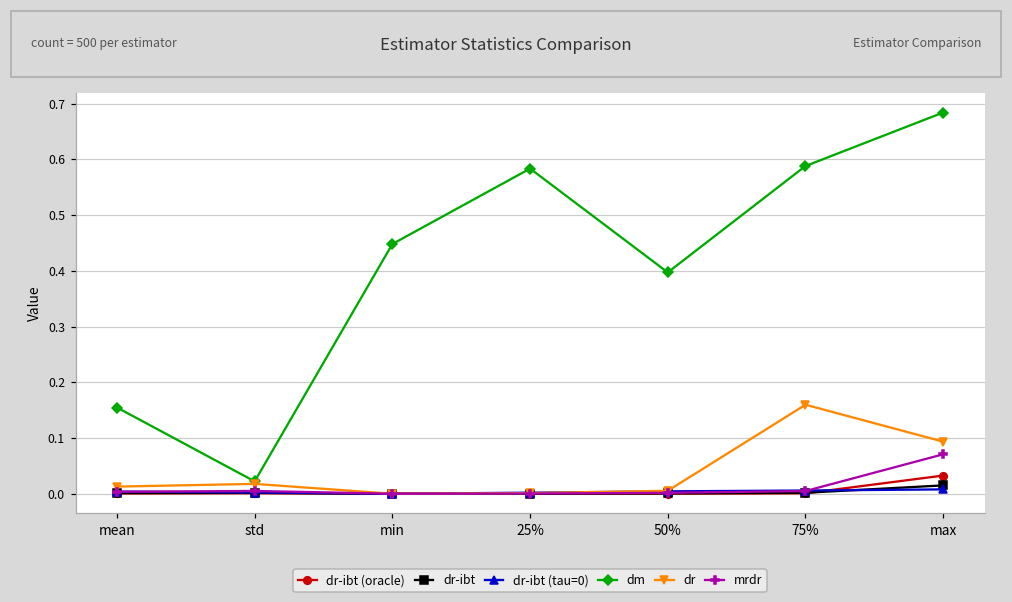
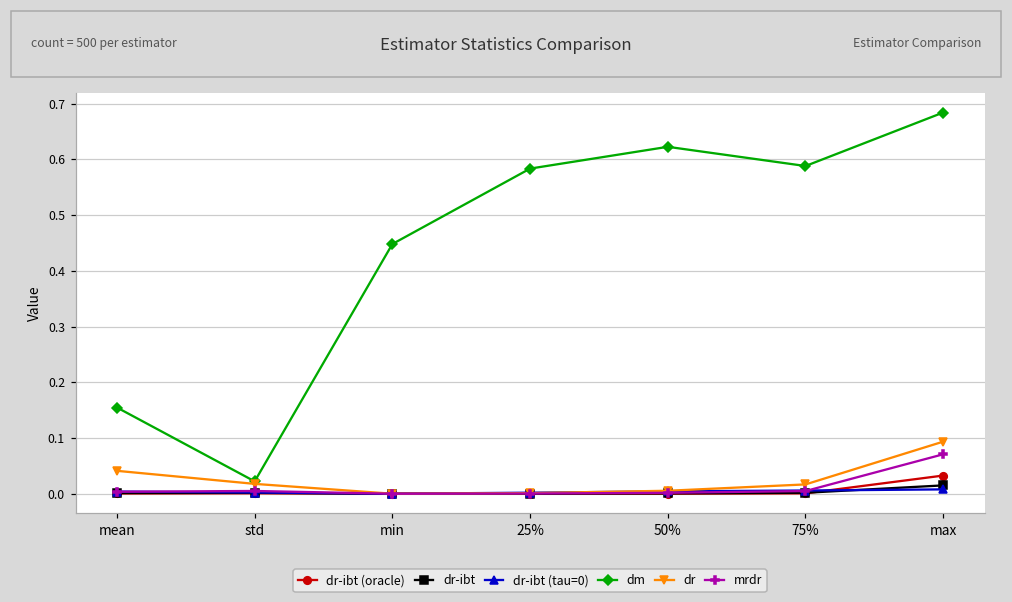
  {
    "dr-ibt (oracle)": {
      "max": 0.03
    },
    "dr-ibt": {
      "max": 0.01
    },
    "dr-ibt (tau=0)": {
      "max": 0.01
    },
    "dm": {
      "mean": 0.15,
      "min": 0.45,
      "25%": 0.58,
-     "50%": 0.40,
+     "50%": 0.62,
      "75%": 0.59,
      "max": 0.68
    },
    "dr": {
-     "mean": 0.01,
-     "75%": 0.16,
+     "mean": 0.04,
+     "75%": 0.02,
      "max": 0.09
    },
    "mrdr": {
      "max": 0.07
    }
  }
